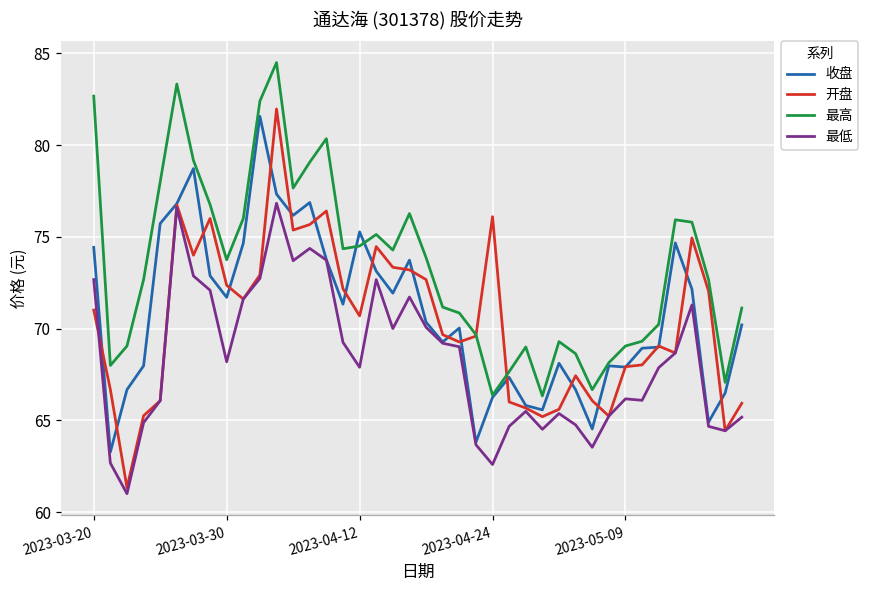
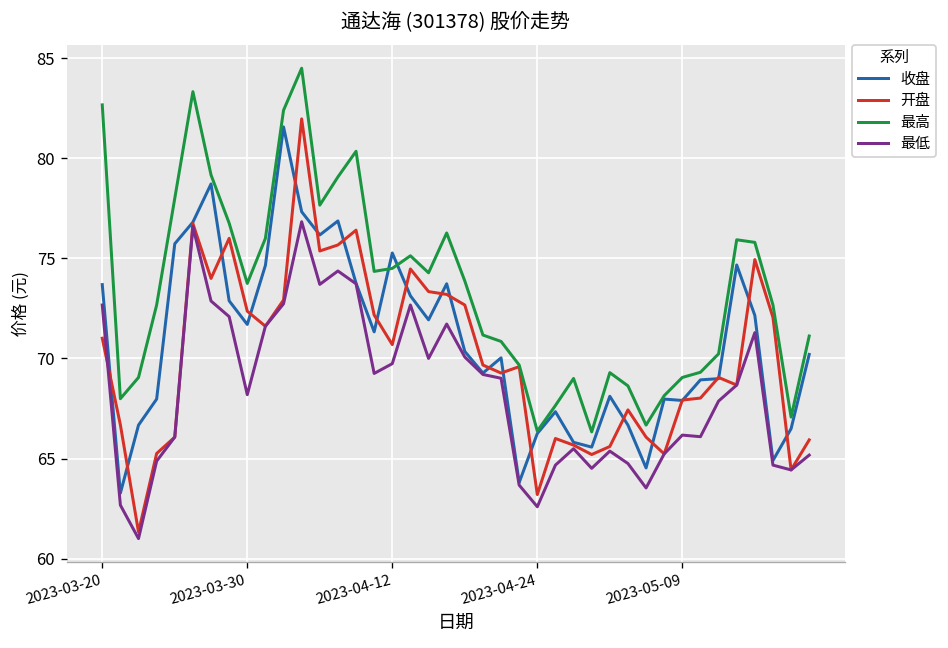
  {
    "收盘": {
-     "2023-03-20": 74.4,
+     "2023-03-20": 73.7,
      "2023-03-30": 71.7,
      "2023-04-12": 75.3
    },
    "开盘": {
      "2023-03-20": 71.0,
      "2023-03-30": 72.4,
      "2023-04-12": 70.7,
-     "2023-04-24": 76.1
+     "2023-04-24": 63.2
    },
    "最高": {
      "2023-03-20": 82.7,
      "2023-03-30": 73.8,
      "2023-04-12": 74.5,
      "2023-05-09": 69.1
    },
    "最低": {
      "2023-03-20": 72.7,
      "2023-03-30": 68.2,
-     "2023-04-12": 67.9,
+     "2023-04-12": 69.7,
      "2023-04-24": 62.6,
      "2023-05-09": 66.2
    }
  }
